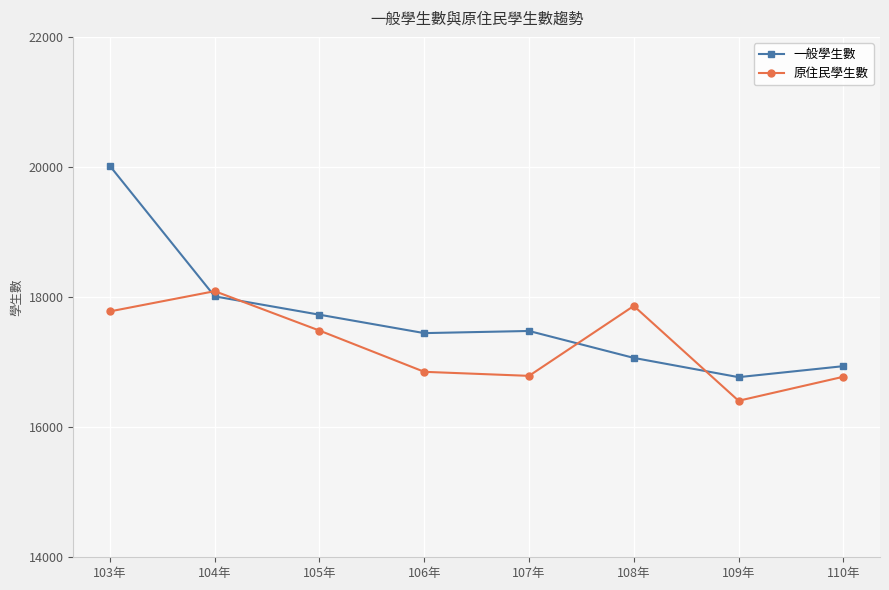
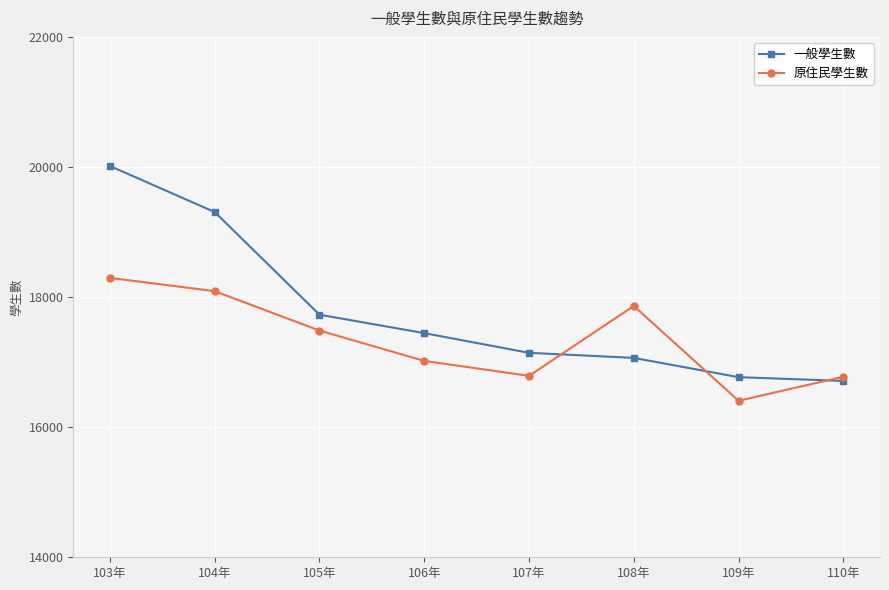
  {
    "一般學生數": {
      "103年": 20000,
-     "104年": 18000,
+     "104年": 19300,
      "105年": 17700,
      "106年": 17400,
-     "107年": 17500,
+     "107年": 17100,
      "108年": 17100,
      "109年": 16800,
-     "110年": 16900
+     "110年": 16700
    },
    "原住民學生數": {
-     "103年": 17800,
+     "103年": 18300,
      "104年": 18100,
      "105年": 17500,
-     "106年": 16900,
+     "106年": 17000,
      "107年": 16800,
      "108年": 17900,
      "109年": 16400,
      "110年": 16800
    }
  }
